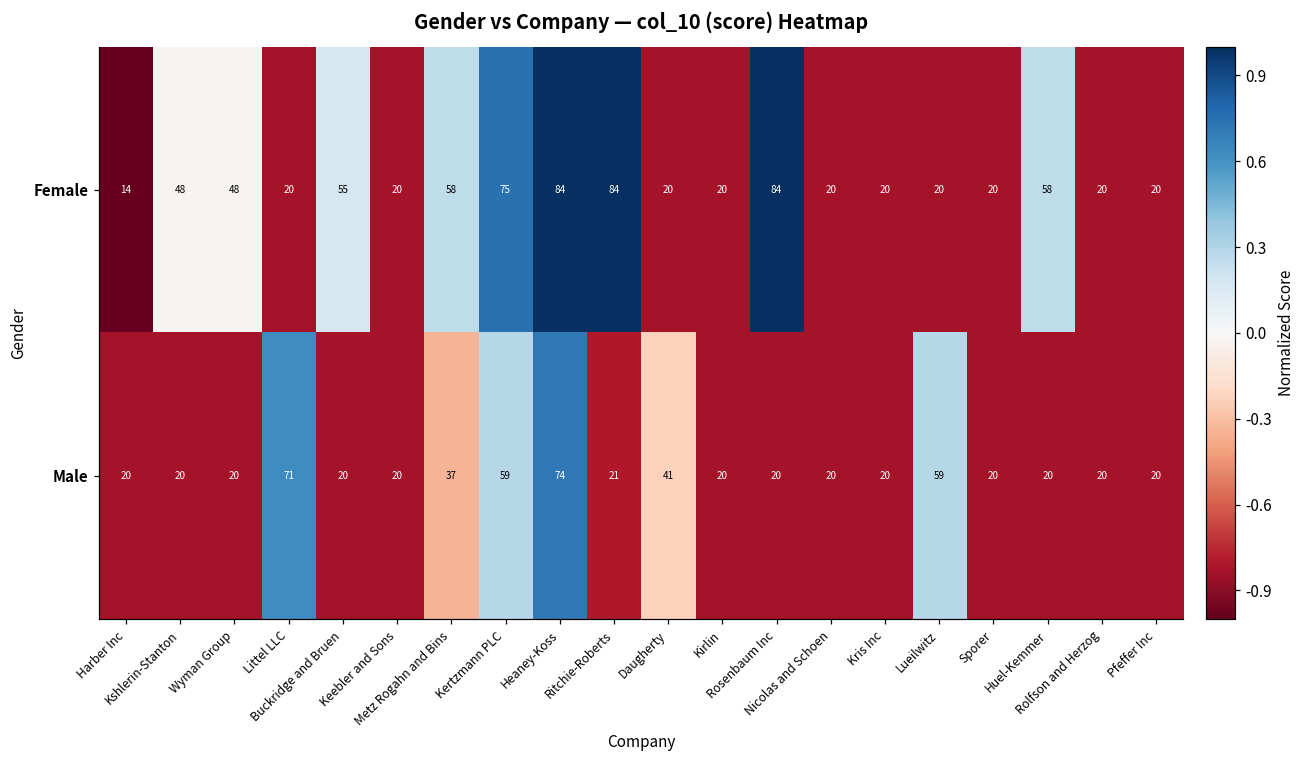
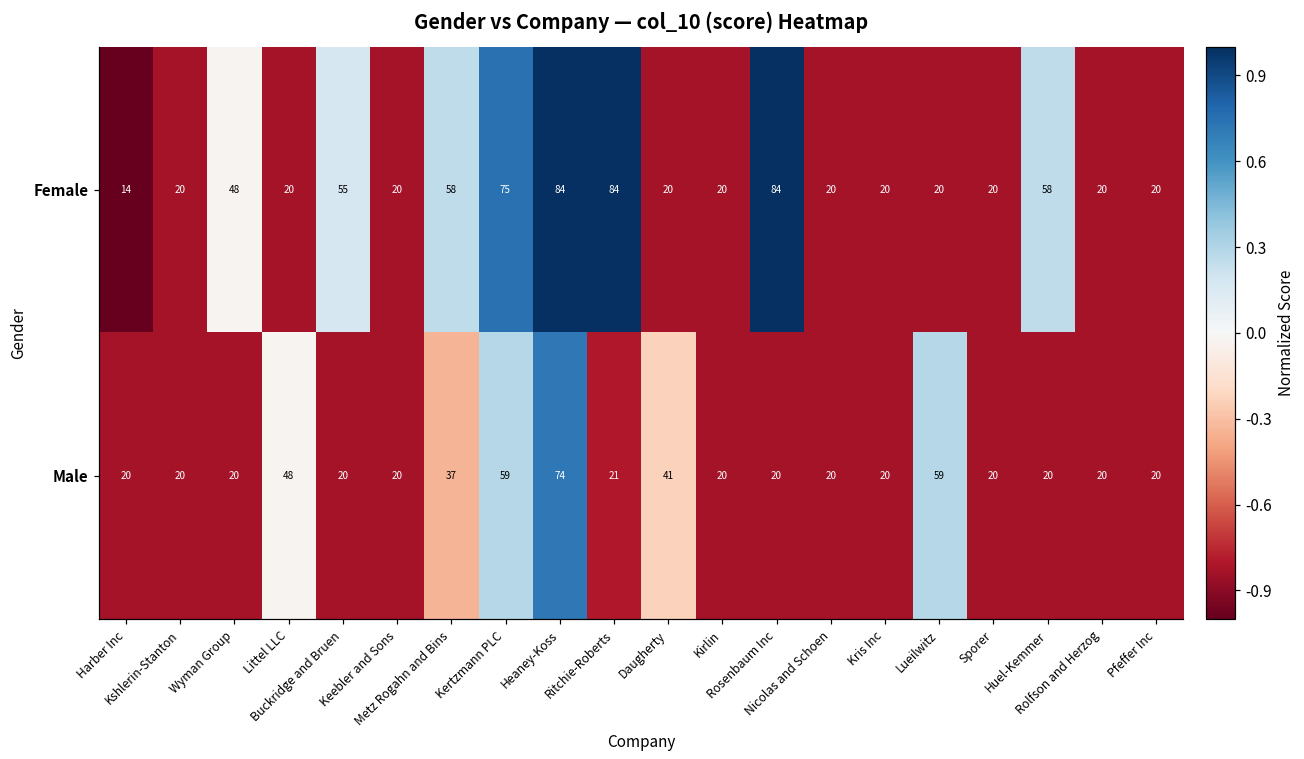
  {
    "Female": {
      "Harber Inc": 14,
-     "Kshlerin-Stanton": 48,
+     "Kshlerin-Stanton": 20,
      "Wyman Group": 48,
      "Littel LLC": 20,
      "Buckridge and Bruen": 55,
      "Keebler and Sons": 20,
      "Metz Rogahn and Bins": 58,
      "Kertzmann PLC": 75,
      "Heaney-Koss": 84,
      "Ritchie-Roberts": 84,
      "Daugherty": 20,
      "Kirlin": 20,
      "Rosenbaum Inc": 84,
      "Nicolas and Schoen": 20,
      "Kris Inc": 20,
      "Lueilwitz": 20,
      "Sporer": 20,
      "Huel-Kemmer": 58,
      "Rolfson and Herzog": 20,
      "Pfeffer Inc": 20
    },
    "Male": {
      "Harber Inc": 20,
      "Kshlerin-Stanton": 20,
      "Wyman Group": 20,
-     "Littel LLC": 71,
+     "Littel LLC": 48,
      "Buckridge and Bruen": 20,
      "Keebler and Sons": 20,
      "Metz Rogahn and Bins": 37,
      "Kertzmann PLC": 59,
      "Heaney-Koss": 74,
      "Ritchie-Roberts": 21,
      "Daugherty": 41,
      "Kirlin": 20,
      "Rosenbaum Inc": 20,
      "Nicolas and Schoen": 20,
      "Kris Inc": 20,
      "Lueilwitz": 59,
      "Sporer": 20,
      "Huel-Kemmer": 20,
      "Rolfson and Herzog": 20,
      "Pfeffer Inc": 20
    }
  }
